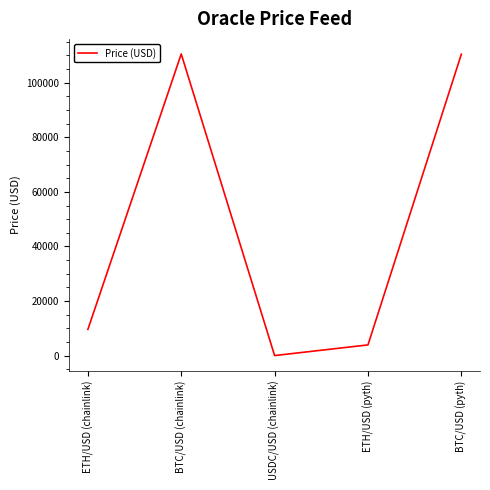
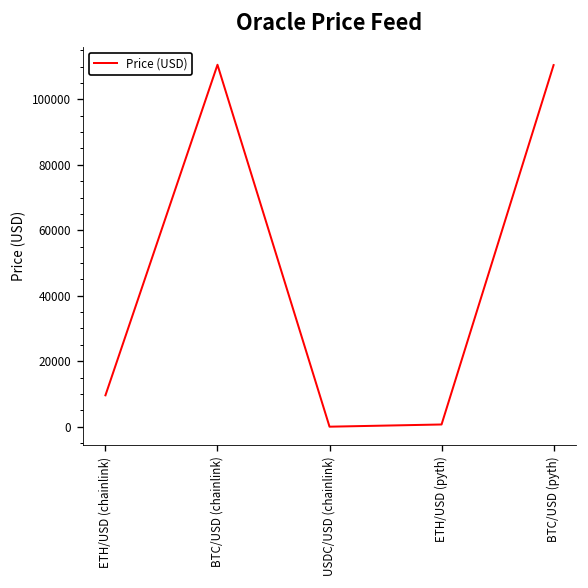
  {
    "ETH/USD (chainlink)": 10000,
    "BTC/USD (chainlink)": 111000,
    "USDC/USD (chainlink)": 0,
-   "ETH/USD (pyth)": 4000,
+   "ETH/USD (pyth)": 1000,
    "BTC/USD (pyth)": 110000
  }
